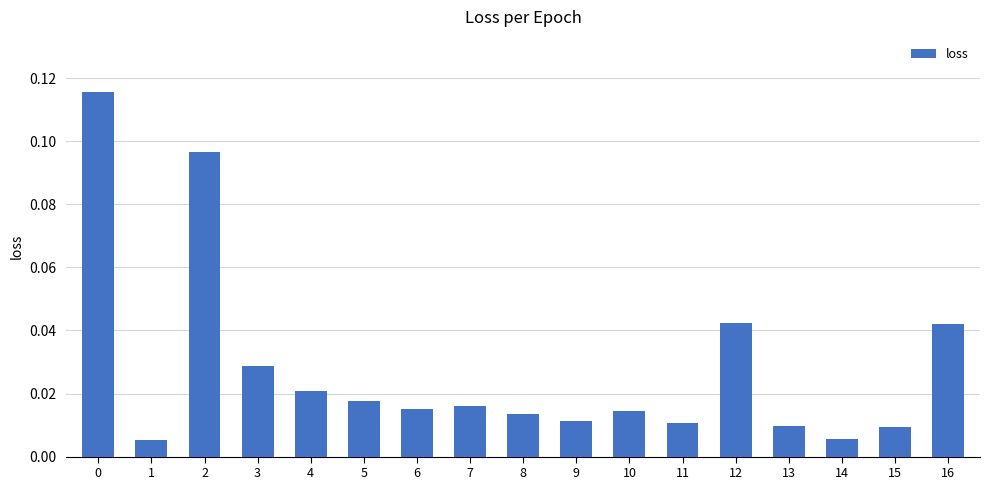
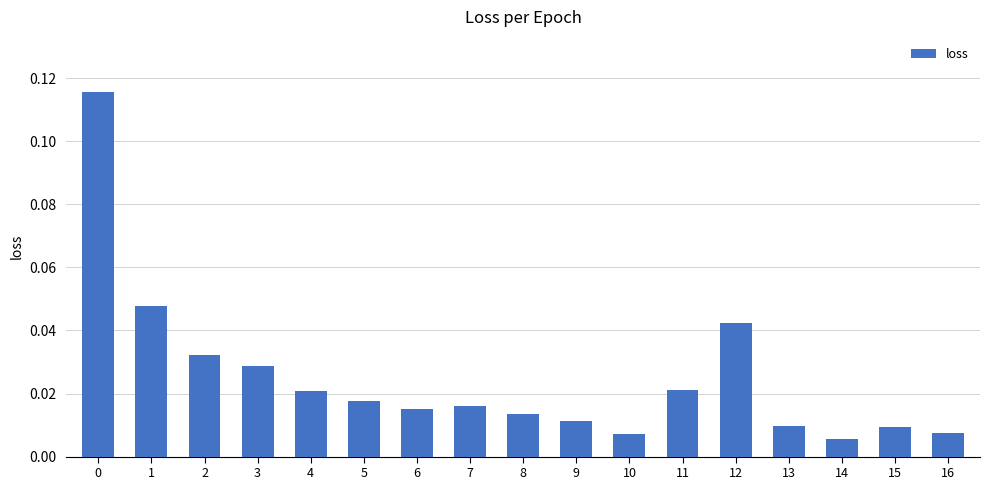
  {
    "0": 0.116,
-   "1": 0.005,
-   "2": 0.097,
+   "1": 0.048,
+   "2": 0.032,
    "3": 0.029,
    "4": 0.021,
    "5": 0.018,
    "6": 0.015,
    "7": 0.016,
    "8": 0.013,
    "9": 0.011,
-   "10": 0.014,
-   "11": 0.011,
+   "10": 0.007,
+   "11": 0.021,
    "12": 0.042,
    "13": 0.010,
    "14": 0.005,
    "15": 0.009,
-   "16": 0.042
+   "16": 0.008
  }
